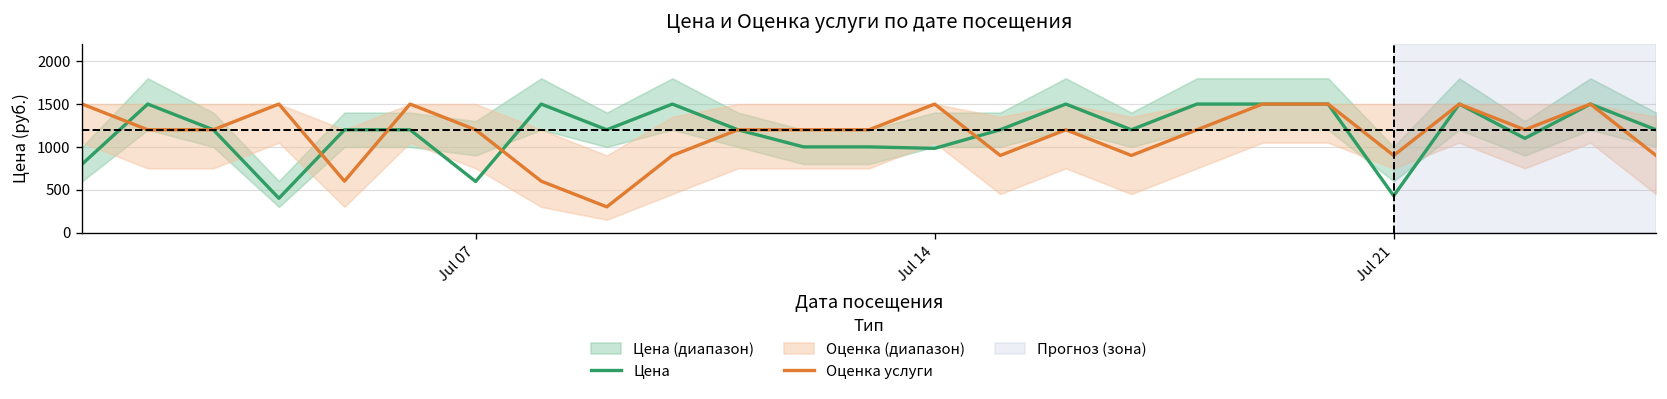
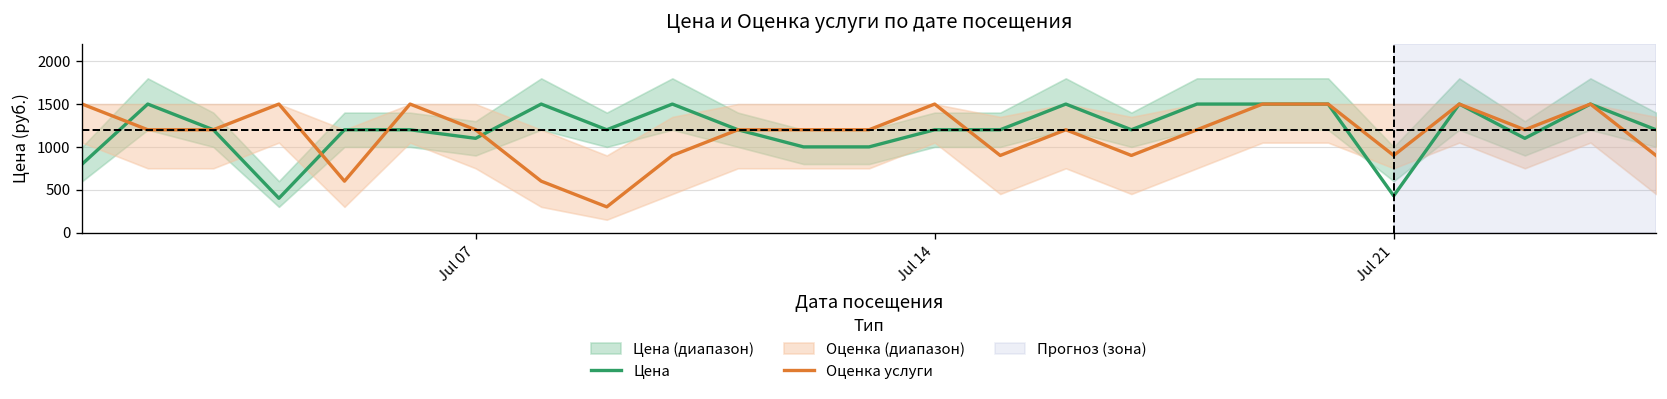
  {
    "Цена": {
-     "Jul 07": 600,
-     "Jul 14": 1000,
+     "Jul 07": 1100,
+     "Jul 14": 1200,
      "Jul 21": 400
    },
    "Оценка услуги": {
      "Jul 07": 1200,
      "Jul 21": 900
    }
  }
